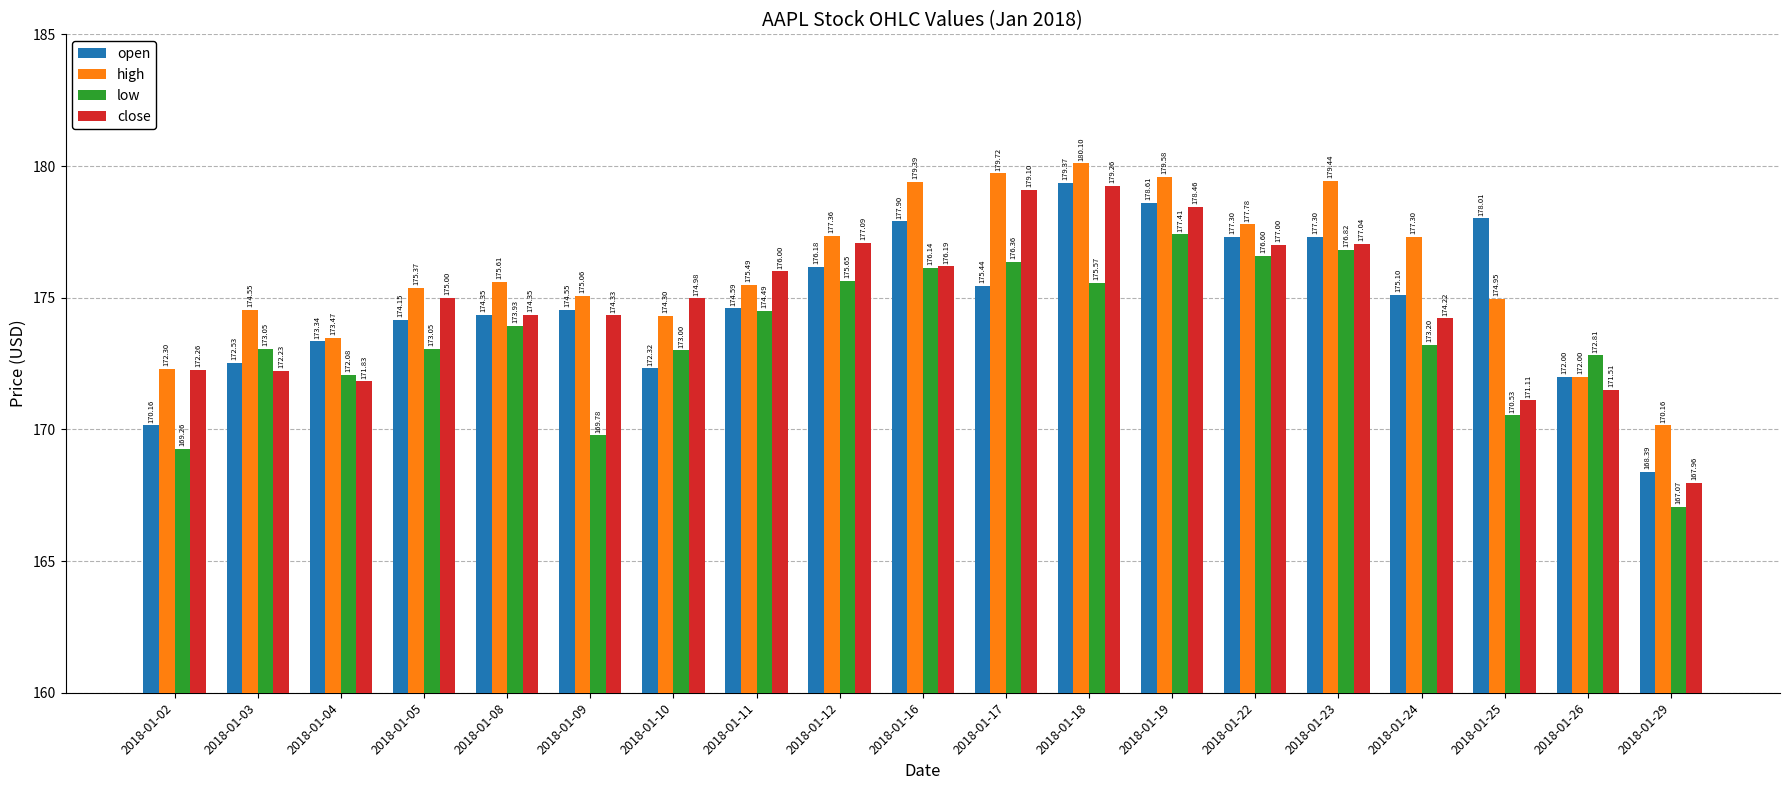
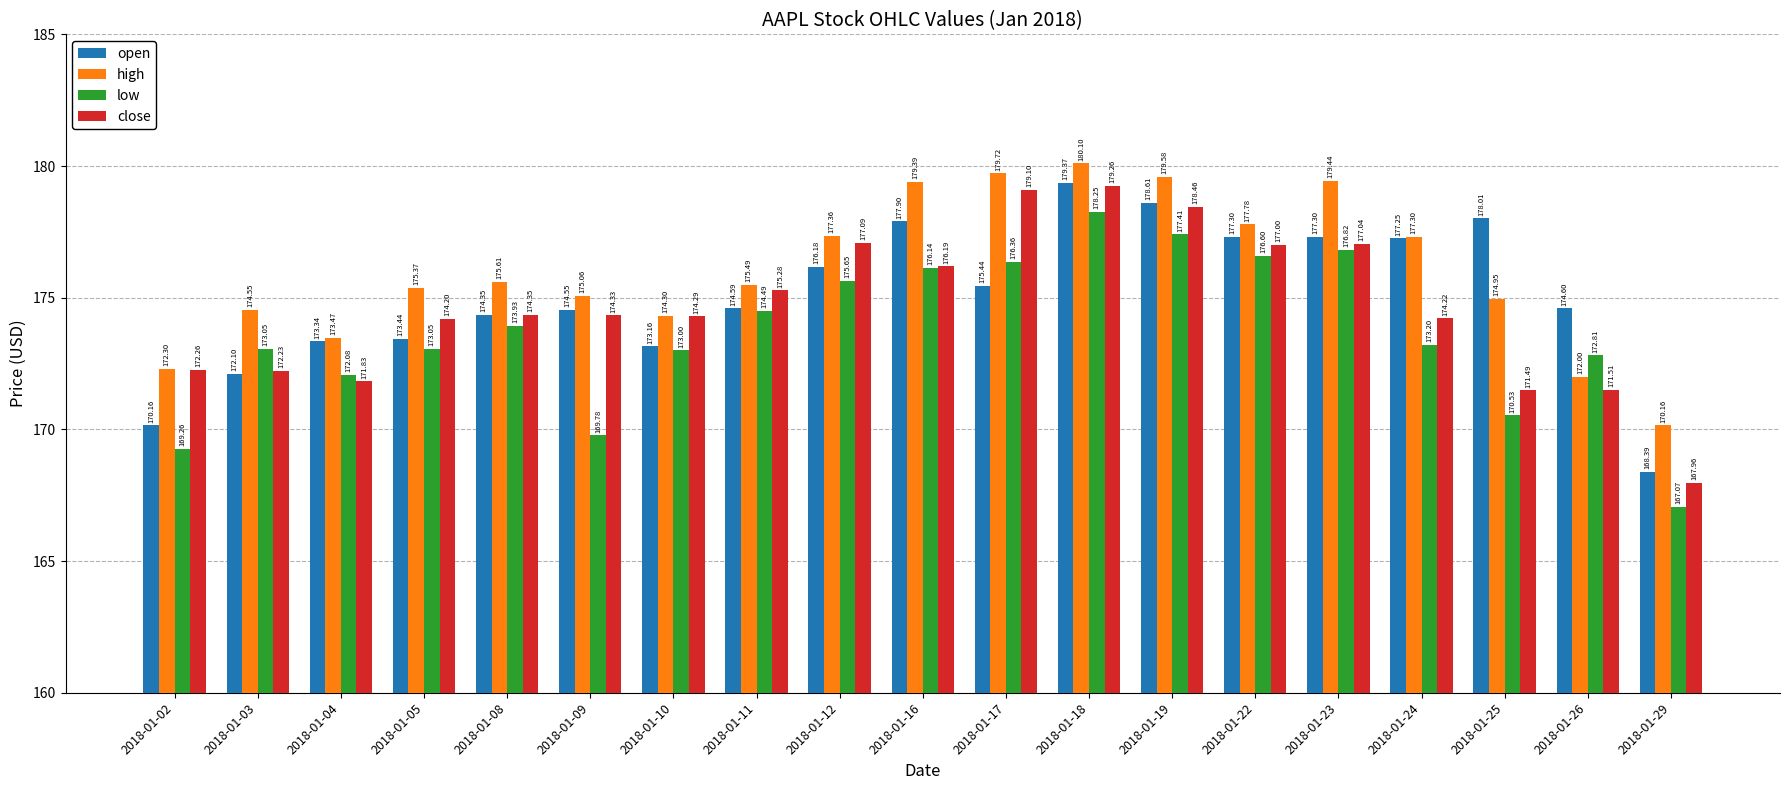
  {
    "open": {
      "2018-01-02": 170.16,
-     "2018-01-03": 172.53,
+     "2018-01-03": 172.10,
      "2018-01-04": 173.34,
-     "2018-01-05": 174.15,
+     "2018-01-05": 173.44,
      "2018-01-08": 174.35,
      "2018-01-09": 174.55,
-     "2018-01-10": 172.32,
+     "2018-01-10": 173.16,
      "2018-01-11": 174.59,
      "2018-01-12": 176.18,
      "2018-01-16": 177.90,
      "2018-01-17": 175.44,
      "2018-01-18": 179.37,
      "2018-01-19": 178.61,
      "2018-01-22": 177.30,
      "2018-01-23": 177.30,
-     "2018-01-24": 175.10,
+     "2018-01-24": 177.25,
      "2018-01-25": 178.01,
-     "2018-01-26": 172.00,
+     "2018-01-26": 174.60,
      "2018-01-29": 168.39
    },
    "high": {
      "2018-01-02": 172.30,
      "2018-01-03": 174.55,
      "2018-01-04": 173.47,
      "2018-01-05": 175.37,
      "2018-01-08": 175.61,
      "2018-01-09": 175.06,
      "2018-01-10": 174.30,
      "2018-01-11": 175.49,
      "2018-01-12": 177.36,
      "2018-01-16": 179.39,
      "2018-01-17": 179.72,
      "2018-01-18": 180.10,
      "2018-01-19": 179.58,
      "2018-01-22": 177.78,
      "2018-01-23": 179.44,
      "2018-01-24": 177.30,
      "2018-01-25": 174.95,
      "2018-01-26": 172.00,
      "2018-01-29": 170.16
    },
    "low": {
      "2018-01-02": 169.26,
      "2018-01-03": 173.05,
      "2018-01-04": 172.08,
      "2018-01-05": 173.05,
      "2018-01-08": 173.93,
      "2018-01-09": 169.78,
      "2018-01-10": 173.00,
      "2018-01-11": 174.49,
      "2018-01-12": 175.65,
      "2018-01-16": 176.14,
      "2018-01-17": 176.36,
-     "2018-01-18": 175.57,
+     "2018-01-18": 178.25,
      "2018-01-19": 177.41,
      "2018-01-22": 176.60,
      "2018-01-23": 176.82,
      "2018-01-24": 173.20,
      "2018-01-25": 170.53,
      "2018-01-26": 172.81,
      "2018-01-29": 167.07
    },
    "close": {
      "2018-01-02": 172.26,
      "2018-01-03": 172.23,
      "2018-01-04": 171.83,
-     "2018-01-05": 175.00,
+     "2018-01-05": 174.20,
      "2018-01-08": 174.35,
      "2018-01-09": 174.33,
-     "2018-01-10": 174.98,
-     "2018-01-11": 176.00,
+     "2018-01-10": 174.29,
+     "2018-01-11": 175.28,
      "2018-01-12": 177.09,
      "2018-01-16": 176.19,
      "2018-01-17": 179.10,
      "2018-01-18": 179.26,
      "2018-01-19": 178.46,
      "2018-01-22": 177.00,
      "2018-01-23": 177.04,
      "2018-01-24": 174.22,
-     "2018-01-25": 171.11,
+     "2018-01-25": 171.49,
      "2018-01-26": 171.51,
      "2018-01-29": 167.96
    }
  }
